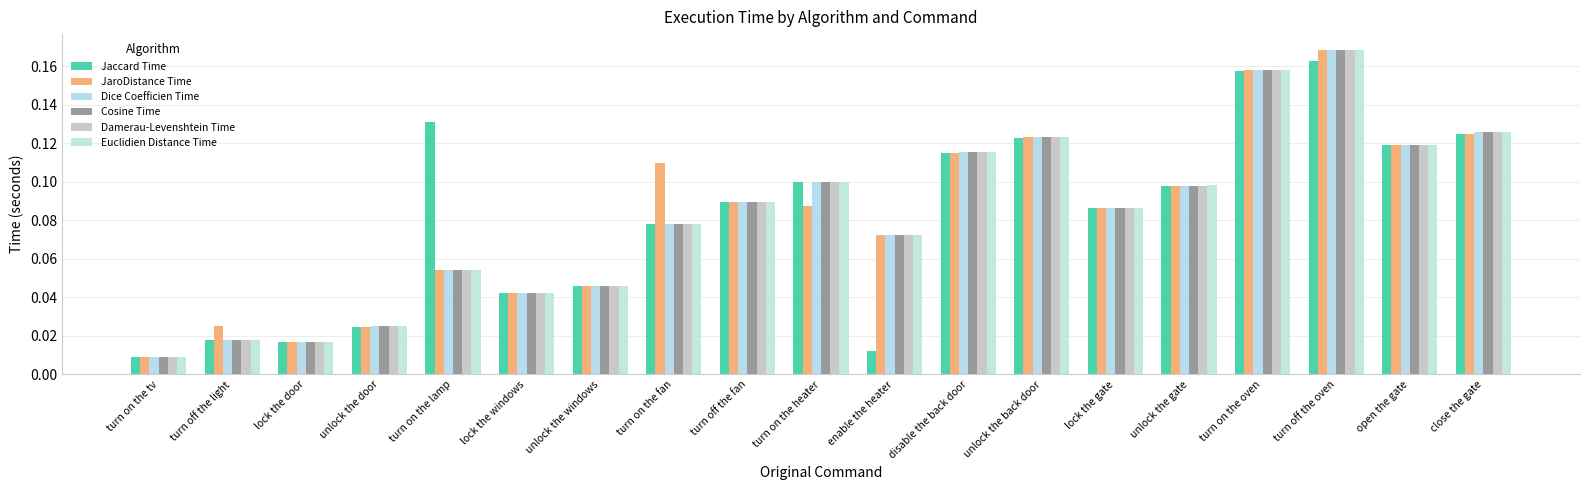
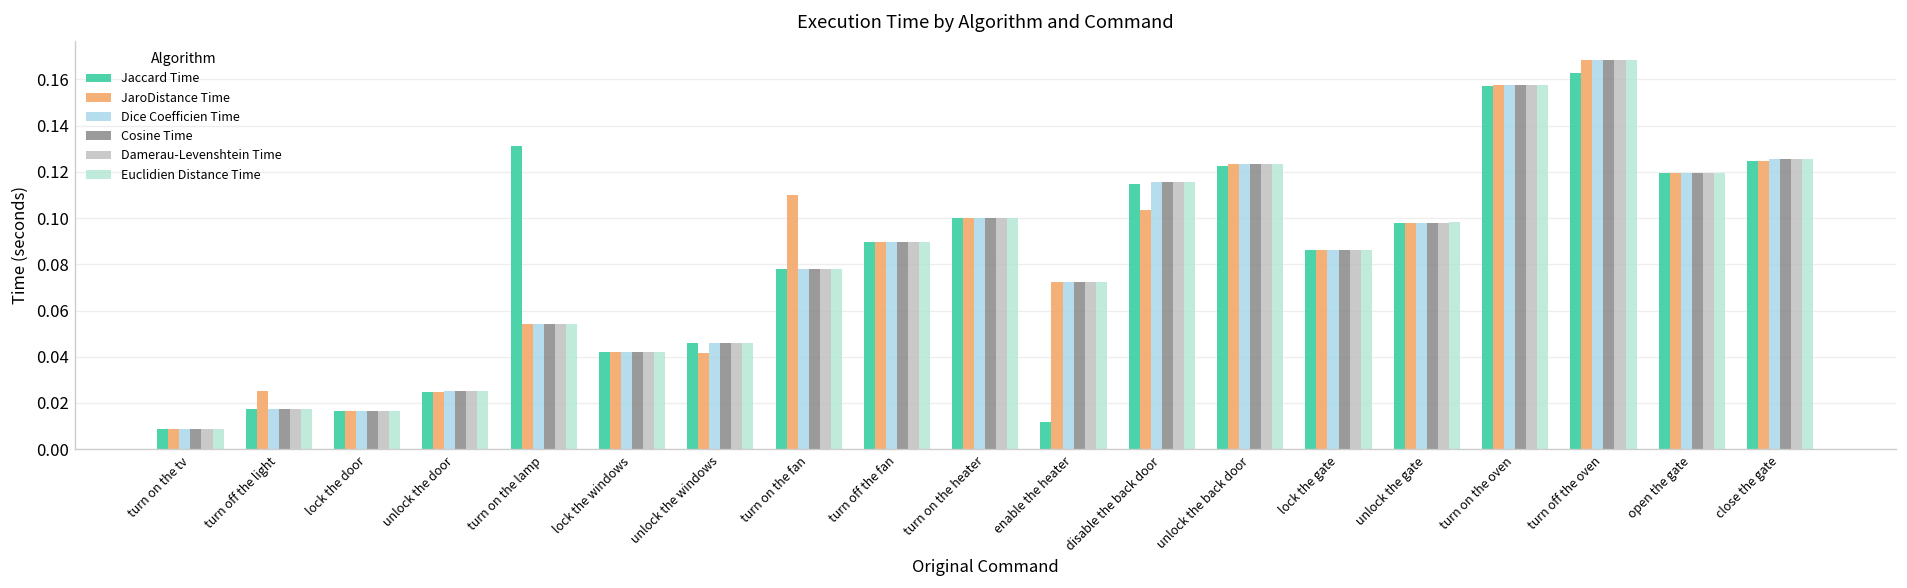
  {
    "Jaccard Time": {
      "turn on the tv": 0.009,
      "turn off the light": 0.018,
      "lock the door": 0.017,
      "unlock the door": 0.025,
      "turn on the lamp": 0.131,
      "lock the windows": 0.042,
      "unlock the windows": 0.046,
      "turn on the fan": 0.078,
      "turn off the fan": 0.089,
      "turn on the heater": 0.100,
      "enable the heater": 0.012,
      "disable the back door": 0.115,
      "unlock the back door": 0.122,
      "lock the gate": 0.086,
      "unlock the gate": 0.098,
      "turn on the oven": 0.157,
      "turn off the oven": 0.163,
      "open the gate": 0.119,
      "close the gate": 0.125
    },
    "JaroDistance Time": {
      "turn on the tv": 0.009,
      "turn off the light": 0.025,
      "lock the door": 0.017,
      "unlock the door": 0.025,
      "turn on the lamp": 0.054,
      "lock the windows": 0.042,
-     "unlock the windows": 0.046,
+     "unlock the windows": 0.042,
      "turn on the fan": 0.110,
      "turn off the fan": 0.089,
-     "turn on the heater": 0.088,
+     "turn on the heater": 0.100,
      "enable the heater": 0.073,
-     "disable the back door": 0.115,
+     "disable the back door": 0.104,
      "unlock the back door": 0.123,
      "lock the gate": 0.086,
      "unlock the gate": 0.098,
      "turn on the oven": 0.158,
      "turn off the oven": 0.168,
      "open the gate": 0.119,
      "close the gate": 0.125
    },
    "Cosine Time": {
      "turn on the tv": 0.009,
      "turn off the light": 0.018,
      "lock the door": 0.017,
      "unlock the door": 0.025,
      "turn on the lamp": 0.054,
      "lock the windows": 0.042,
      "unlock the windows": 0.046,
      "turn on the fan": 0.078,
      "turn off the fan": 0.089,
      "turn on the heater": 0.100,
      "enable the heater": 0.073,
      "disable the back door": 0.116,
      "unlock the back door": 0.123,
      "lock the gate": 0.086,
      "unlock the gate": 0.098,
      "turn on the oven": 0.158,
      "turn off the oven": 0.168,
      "open the gate": 0.119,
      "close the gate": 0.126
    }
  }
